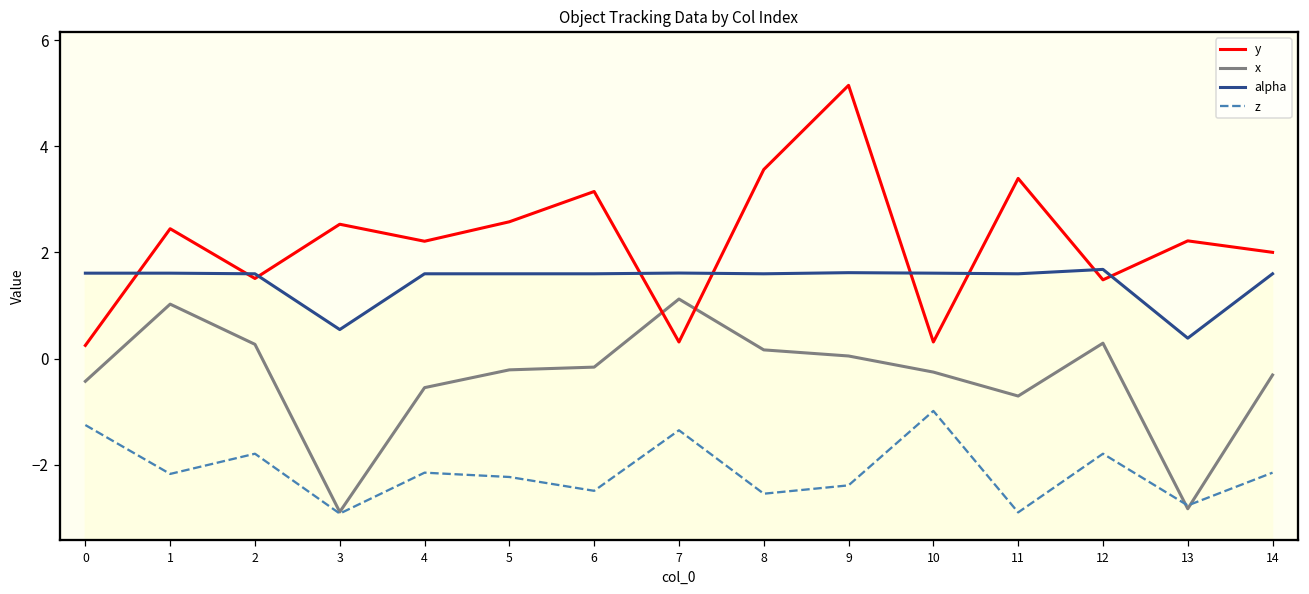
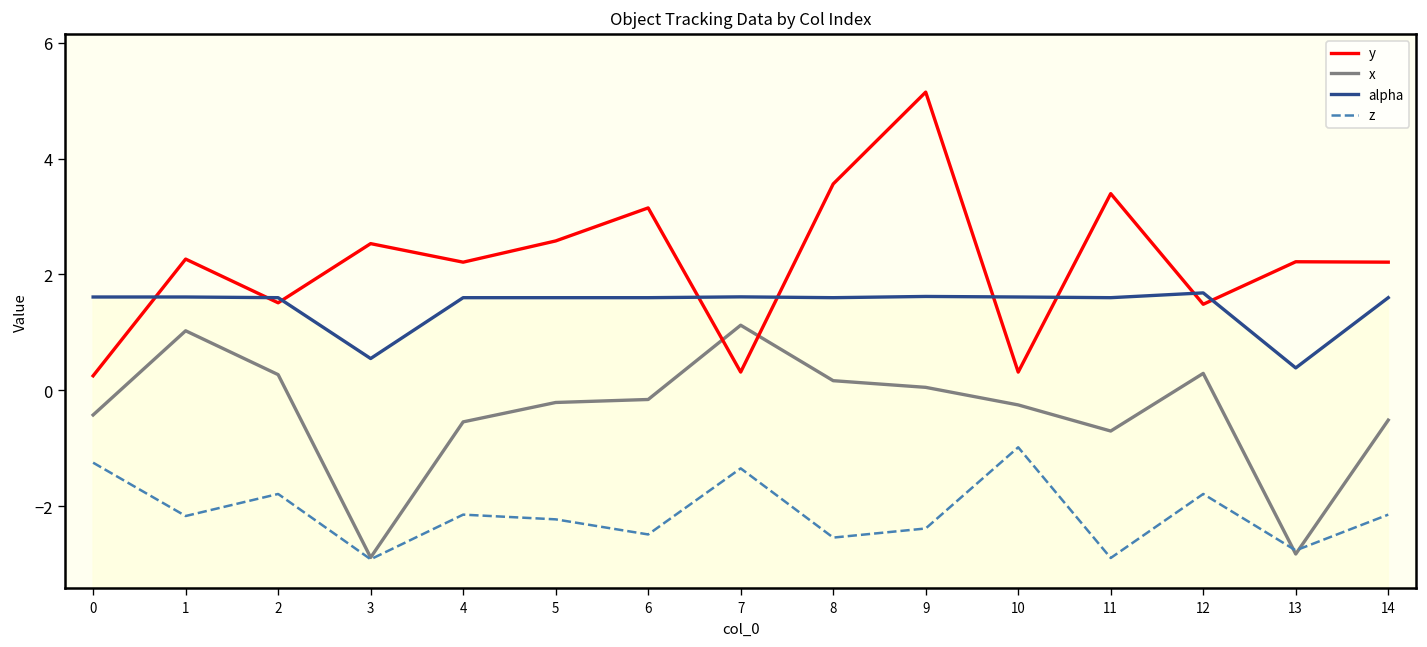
  {
    "y": {
      "0": 0.2,
-     "1": 2.4,
+     "1": 2.3,
      "2": 1.5,
      "3": 2.5,
      "4": 2.2,
      "5": 2.6,
      "6": 3.1,
      "7": 0.3,
      "8": 3.6,
      "9": 5.1,
      "10": 0.3,
      "11": 3.4,
      "12": 1.5,
      "13": 2.2,
-     "14": 2.0
+     "14": 2.2
    },
    "x": {
      "0": -0.4,
      "1": 1.0,
      "2": 0.3,
      "4": -0.5,
      "5": -0.2,
      "6": -0.2,
      "7": 1.1,
      "8": 0.2,
      "9": 0.0,
      "10": -0.3,
      "11": -0.7,
      "12": 0.3,
      "13": -2.8,
-     "14": -0.3
+     "14": -0.5
    },
    "alpha": {
      "0": 1.6,
      "1": 1.6,
      "2": 1.6,
      "3": 0.5,
      "4": 1.6,
      "5": 1.6,
      "6": 1.6,
      "7": 1.6,
      "8": 1.6,
      "9": 1.6,
      "10": 1.6,
      "11": 1.6,
      "12": 1.7,
      "13": 0.4,
      "14": 1.6
    },
    "z": {
      "0": -1.3,
      "1": -2.2,
      "2": -1.8,
      "4": -2.1,
      "5": -2.2,
      "6": -2.5,
      "7": -1.4,
      "8": -2.5,
      "9": -2.4,
      "10": -1.0,
      "11": -2.9,
      "12": -1.8,
      "13": -2.8,
      "14": -2.1
    }
  }
